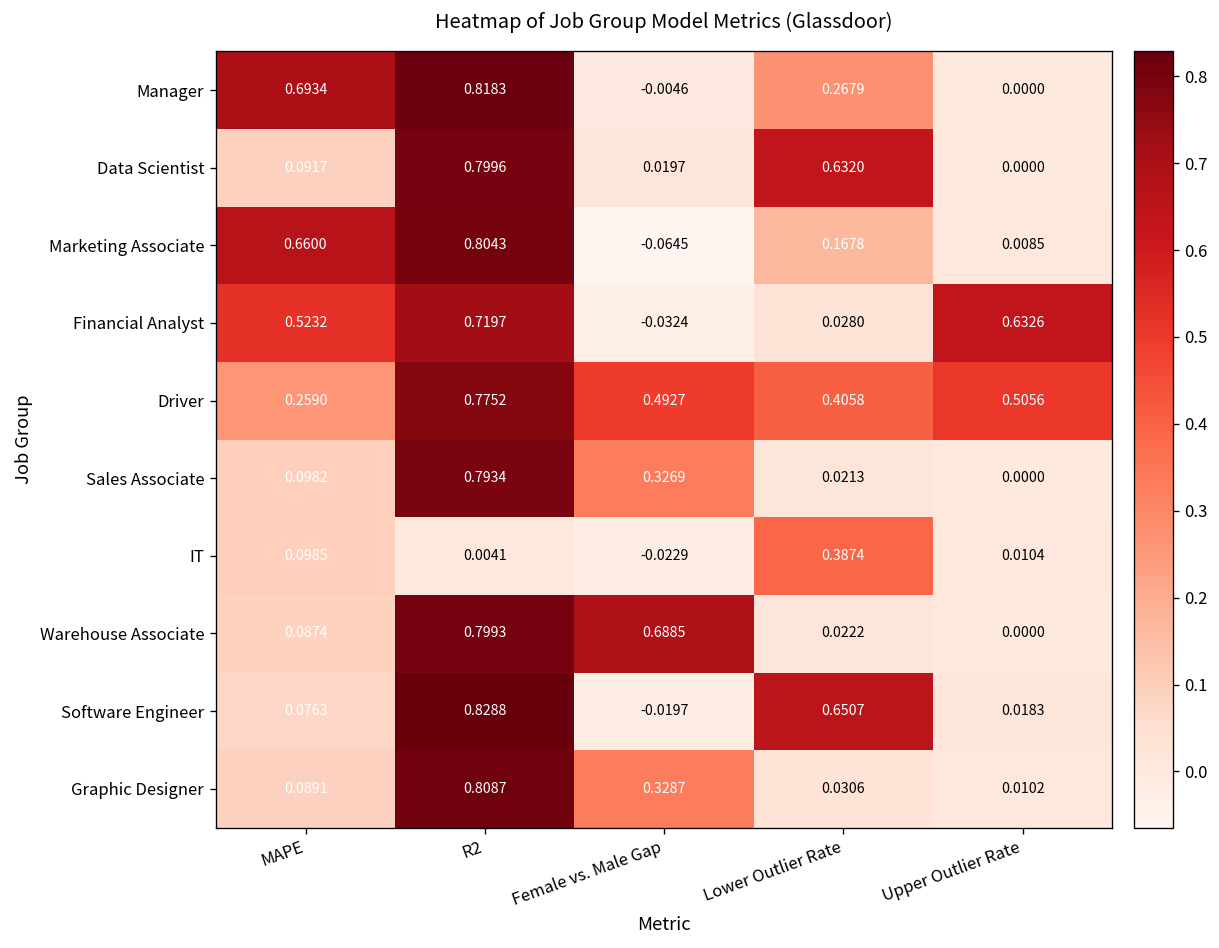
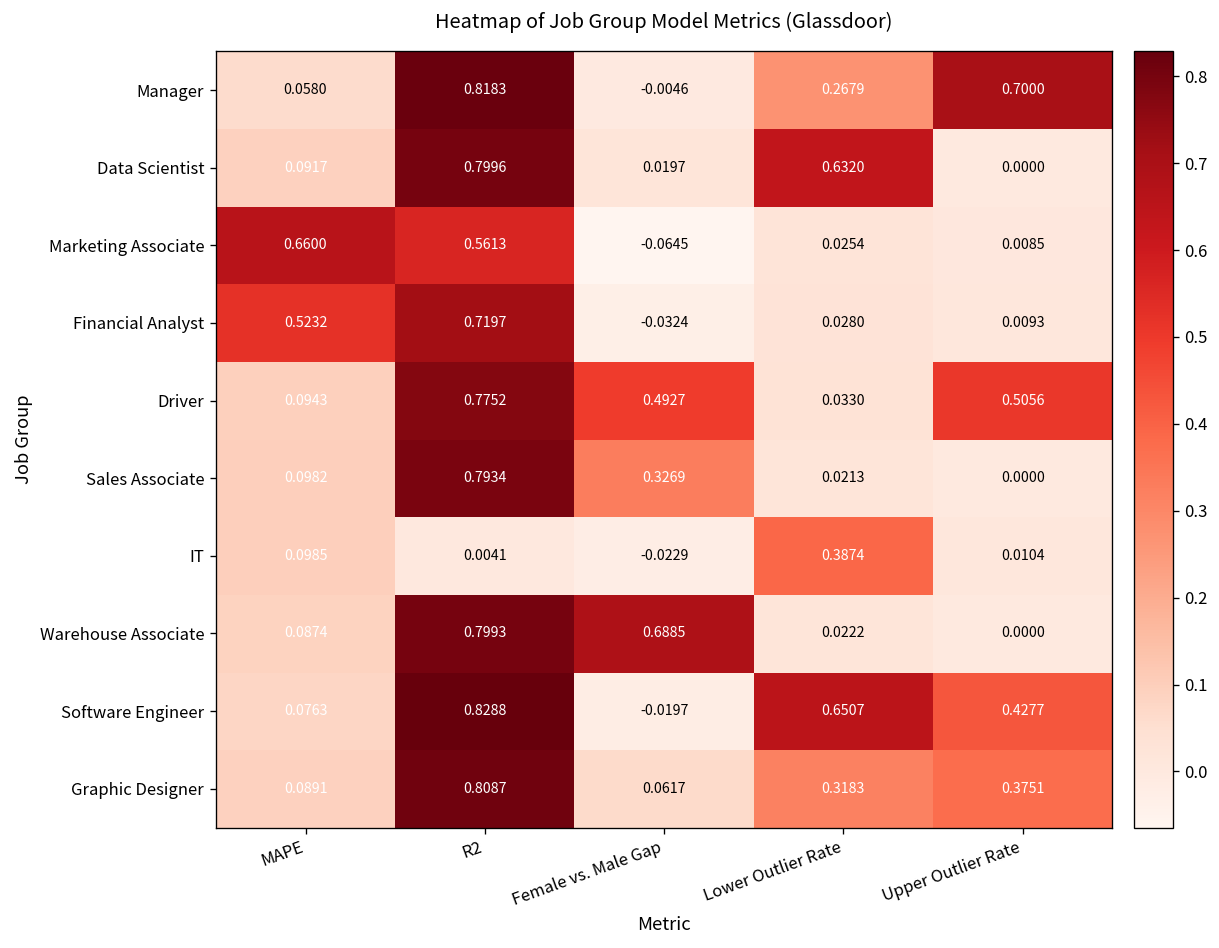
  {
    "Manager": {
-     "MAPE": 0.6934,
+     "MAPE": 0.0580,
      "R2": 0.8183,
      "Female vs. Male Gap": -0.0046,
      "Lower Outlier Rate": 0.2679,
-     "Upper Outlier Rate": 0.0000
+     "Upper Outlier Rate": 0.7000
    },
    "Data Scientist": {
      "MAPE": 0.0917,
      "R2": 0.7996,
      "Female vs. Male Gap": 0.0197,
      "Lower Outlier Rate": 0.6320,
      "Upper Outlier Rate": 0.0000
    },
    "Marketing Associate": {
      "MAPE": 0.6600,
-     "R2": 0.8043,
+     "R2": 0.5613,
      "Female vs. Male Gap": -0.0645,
-     "Lower Outlier Rate": 0.1678,
+     "Lower Outlier Rate": 0.0254,
      "Upper Outlier Rate": 0.0085
    },
    "Financial Analyst": {
      "MAPE": 0.5232,
      "R2": 0.7197,
      "Female vs. Male Gap": -0.0324,
      "Lower Outlier Rate": 0.0280,
-     "Upper Outlier Rate": 0.6326
+     "Upper Outlier Rate": 0.0093
    },
    "Driver": {
-     "MAPE": 0.2590,
+     "MAPE": 0.0943,
      "R2": 0.7752,
      "Female vs. Male Gap": 0.4927,
-     "Lower Outlier Rate": 0.4058,
+     "Lower Outlier Rate": 0.0330,
      "Upper Outlier Rate": 0.5056
    },
    "Sales Associate": {
      "MAPE": 0.0982,
      "R2": 0.7934,
      "Female vs. Male Gap": 0.3269,
      "Lower Outlier Rate": 0.0213,
      "Upper Outlier Rate": 0.0000
    },
    "IT": {
      "MAPE": 0.0985,
      "R2": 0.0041,
      "Female vs. Male Gap": -0.0229,
      "Lower Outlier Rate": 0.3874,
      "Upper Outlier Rate": 0.0104
    },
    "Warehouse Associate": {
      "MAPE": 0.0874,
      "R2": 0.7993,
      "Female vs. Male Gap": 0.6885,
      "Lower Outlier Rate": 0.0222,
      "Upper Outlier Rate": 0.0000
    },
    "Software Engineer": {
      "MAPE": 0.0763,
      "R2": 0.8288,
      "Female vs. Male Gap": -0.0197,
      "Lower Outlier Rate": 0.6507,
-     "Upper Outlier Rate": 0.0183
+     "Upper Outlier Rate": 0.4277
    },
    "Graphic Designer": {
      "MAPE": 0.0891,
      "R2": 0.8087,
-     "Female vs. Male Gap": 0.3287,
-     "Lower Outlier Rate": 0.0306,
-     "Upper Outlier Rate": 0.0102
+     "Female vs. Male Gap": 0.0617,
+     "Lower Outlier Rate": 0.3183,
+     "Upper Outlier Rate": 0.3751
    }
  }
